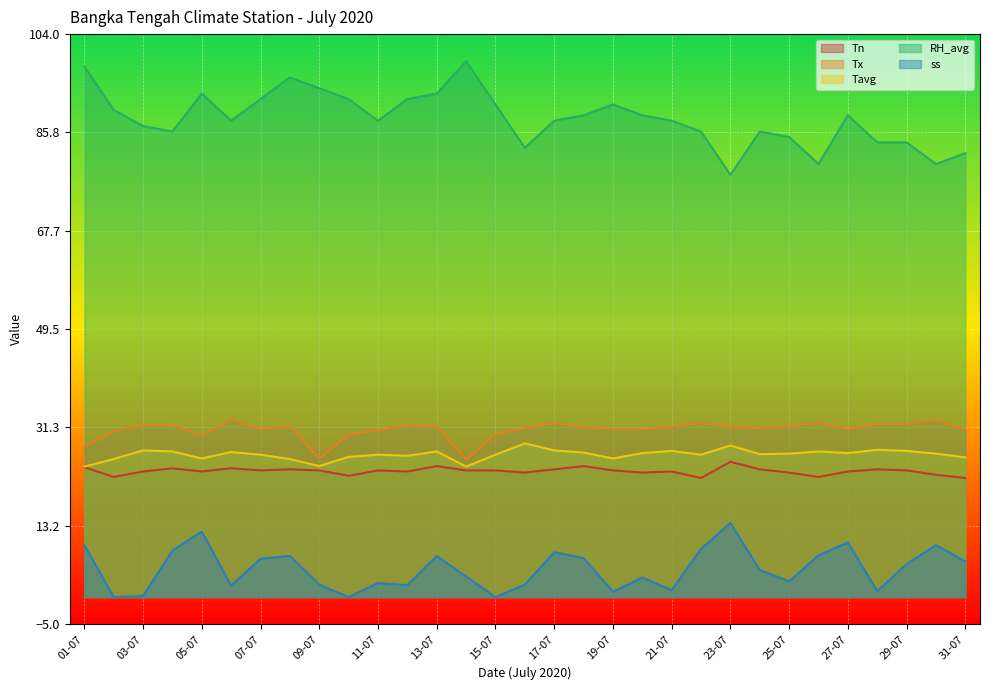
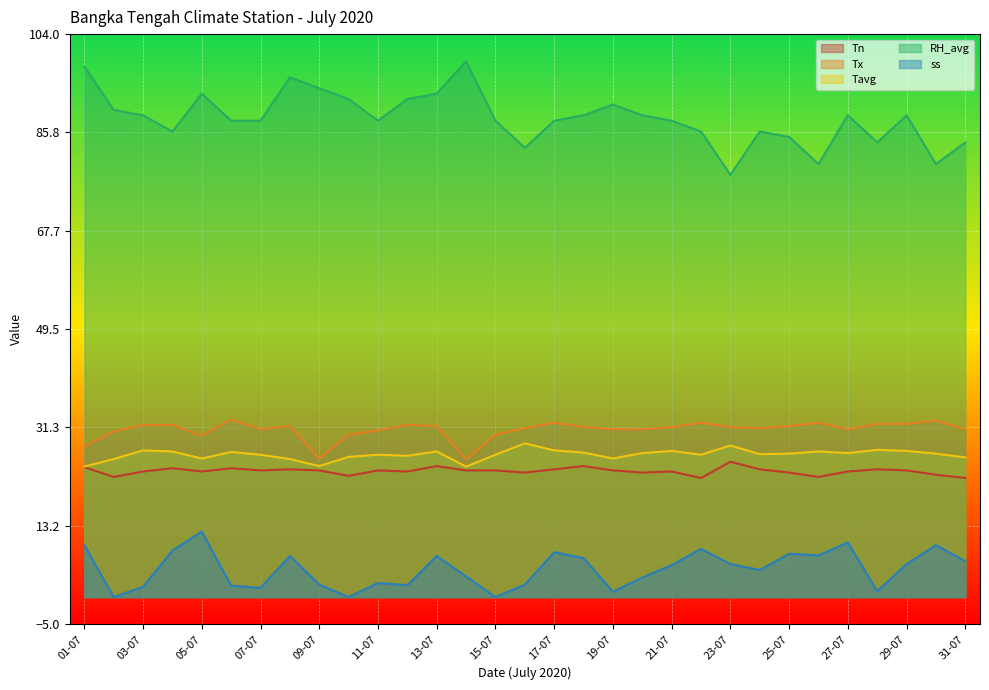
  {
    "RH_avg": {
      "01-07": 98,
-     "03-07": 87,
+     "03-07": 89,
      "05-07": 93,
-     "07-07": 92,
+     "07-07": 88,
      "09-07": 94,
      "11-07": 88,
      "13-07": 93,
-     "15-07": 91,
+     "15-07": 88,
      "17-07": 88,
      "19-07": 91,
      "21-07": 88,
      "23-07": 78,
      "25-07": 85,
      "27-07": 89,
-     "29-07": 84,
-     "31-07": 82
+     "29-07": 89,
+     "31-07": 84
    },
    "ss": {
      "01-07": 10,
-     "03-07": 0,
+     "03-07": 2,
      "05-07": 12,
-     "07-07": 7,
+     "07-07": 2,
      "09-07": 2,
      "11-07": 3,
      "13-07": 8,
      "15-07": 0,
      "17-07": 8,
      "19-07": 1,
-     "21-07": 1,
-     "23-07": 14,
-     "25-07": 3,
+     "21-07": 6,
+     "23-07": 6,
+     "25-07": 8,
      "27-07": 10,
      "29-07": 6,
      "31-07": 7
    }
  }
